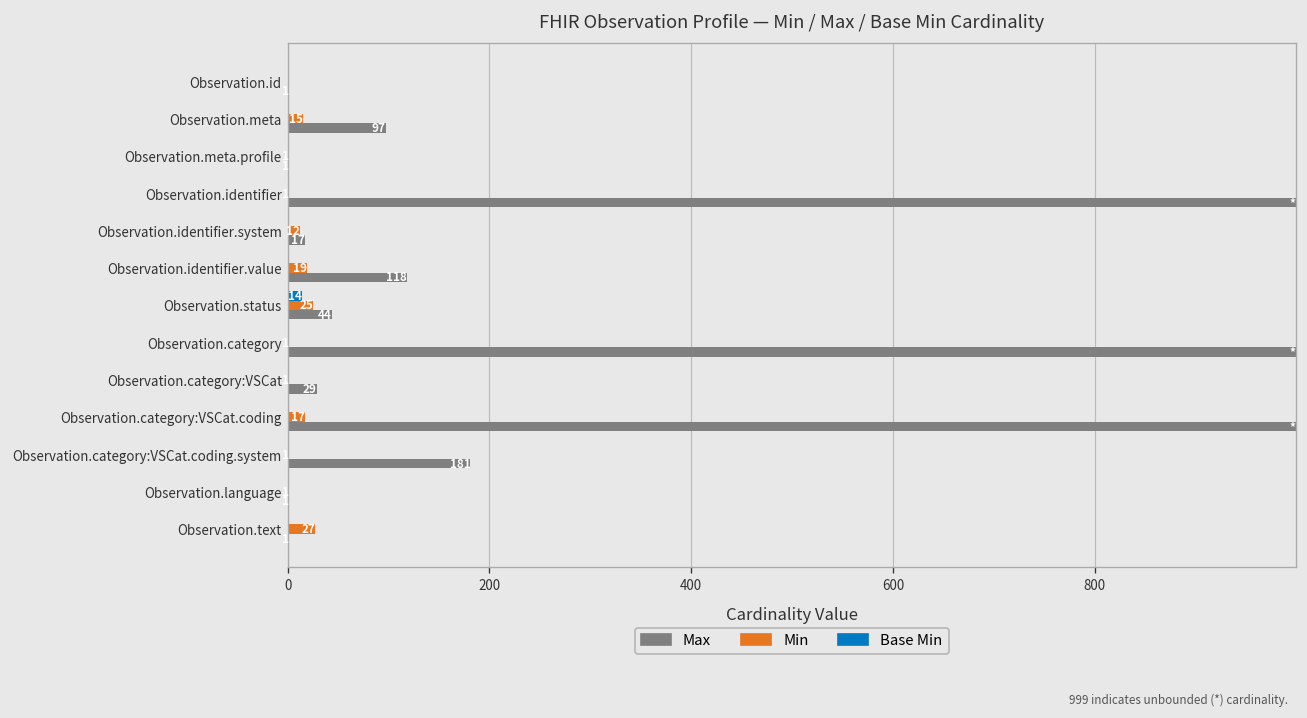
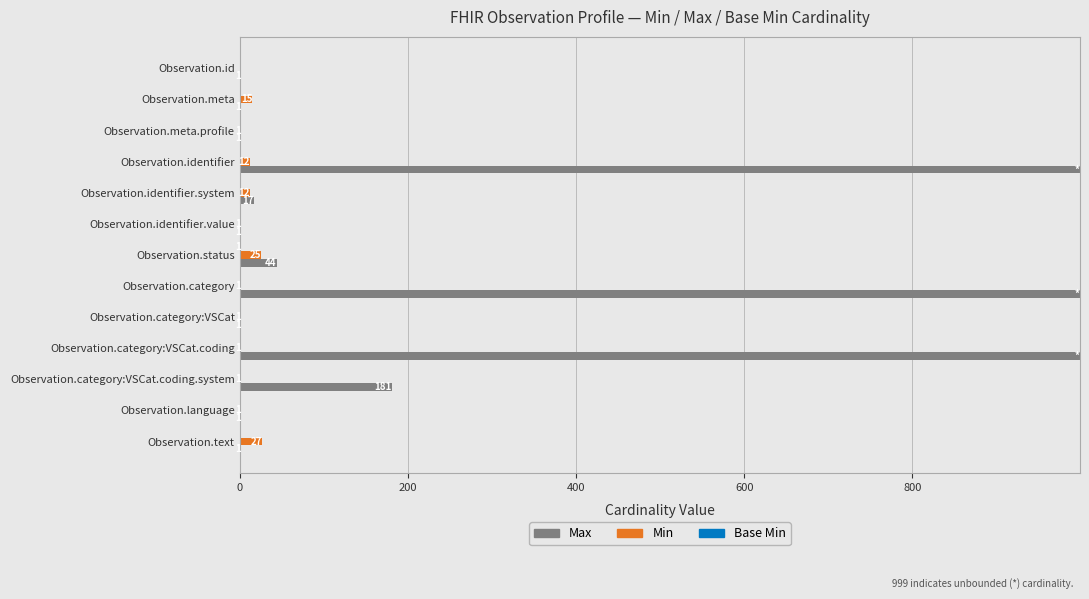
  {
    "Max": {
-     "Observation.meta": 100,
+     "Observation.meta": 0,
      "Observation.identifier": 1000,
-     "Observation.identifier.value": 120,
+     "Observation.identifier.value": 0,
      "Observation.category": 1000,
-     "Observation.category:VSCat": 30,
+     "Observation.category:VSCat": 0,
      "Observation.category:VSCat.coding": 1000
    },
    "Min": {
      "Observation.id": 0,
-     "Observation.identifier": 0,
-     "Observation.identifier.value": 20,
-     "Observation.category:VSCat.coding": 20
+     "Observation.identifier": 10,
+     "Observation.identifier.value": 0,
+     "Observation.category:VSCat.coding": 0
    },
    "Base Min": {
      "Observation.id": 0,
      "Observation.meta": 0,
      "Observation.meta.profile": 0,
      "Observation.identifier": 0,
      "Observation.identifier.system": 0,
      "Observation.identifier.value": 0,
-     "Observation.status": 10,
+     "Observation.status": 0,
      "Observation.category": 0,
      "Observation.category:VSCat": 0,
      "Observation.category:VSCat.coding": 0,
      "Observation.category:VSCat.coding.system": 0,
      "Observation.language": 0,
      "Observation.text": 0
    }
  }
